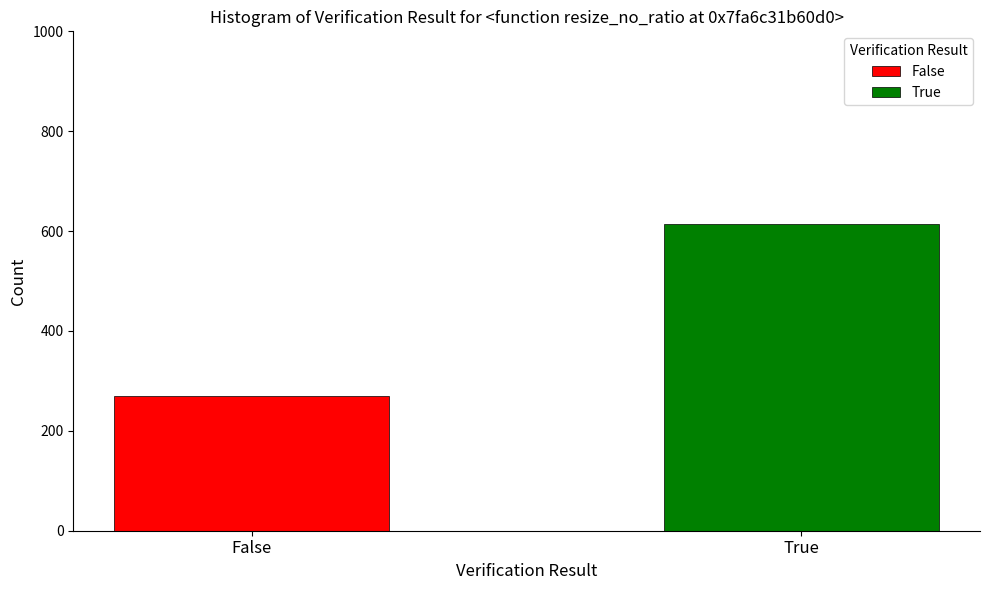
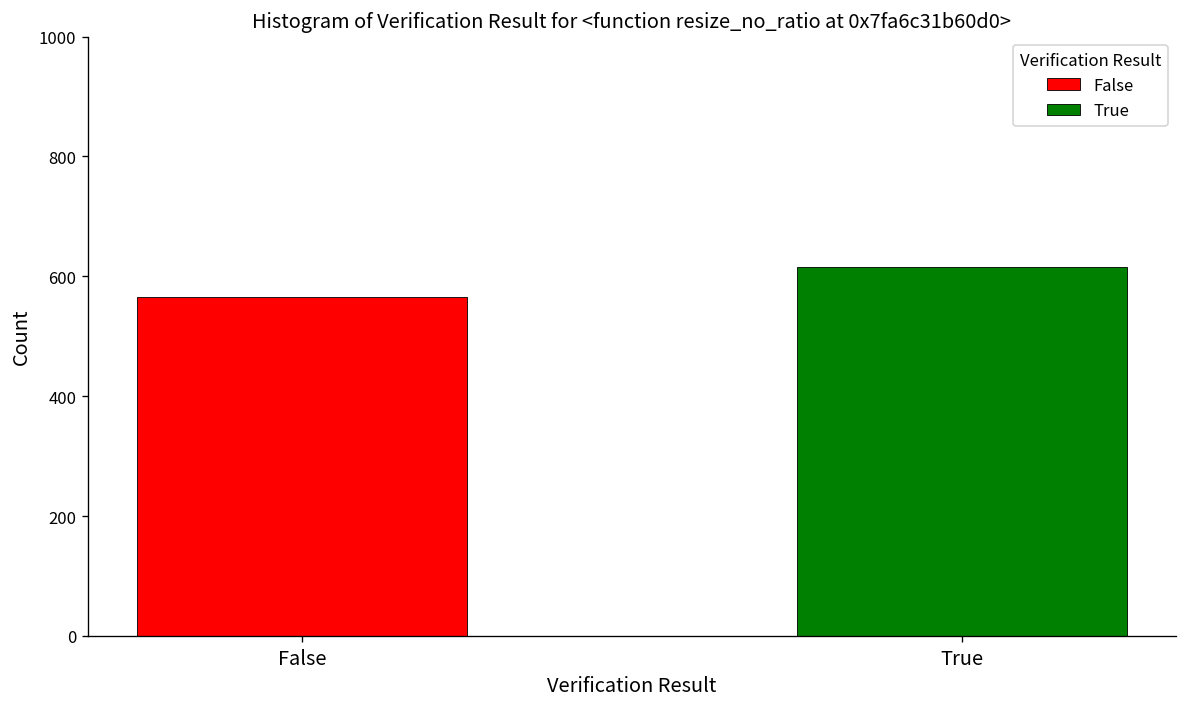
  {
-   "False": 270,
+   "False": 570,
    "True": 620
  }
